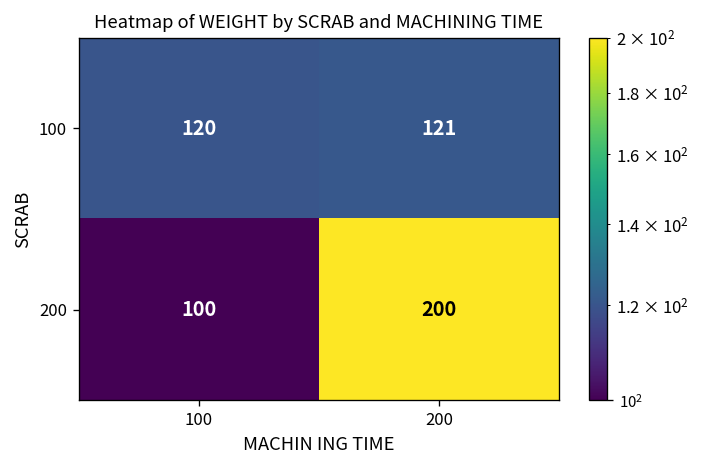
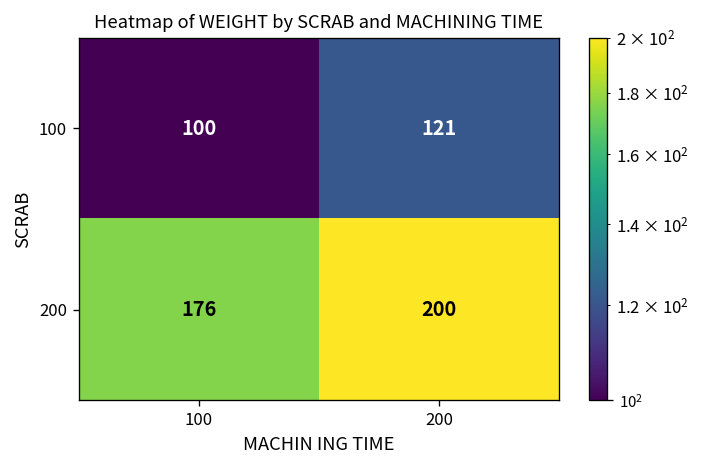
  {
    "100": {
-     "100": 120,
+     "100": 100,
      "200": 121
    },
    "200": {
-     "100": 100,
+     "100": 176,
      "200": 200
    }
  }
